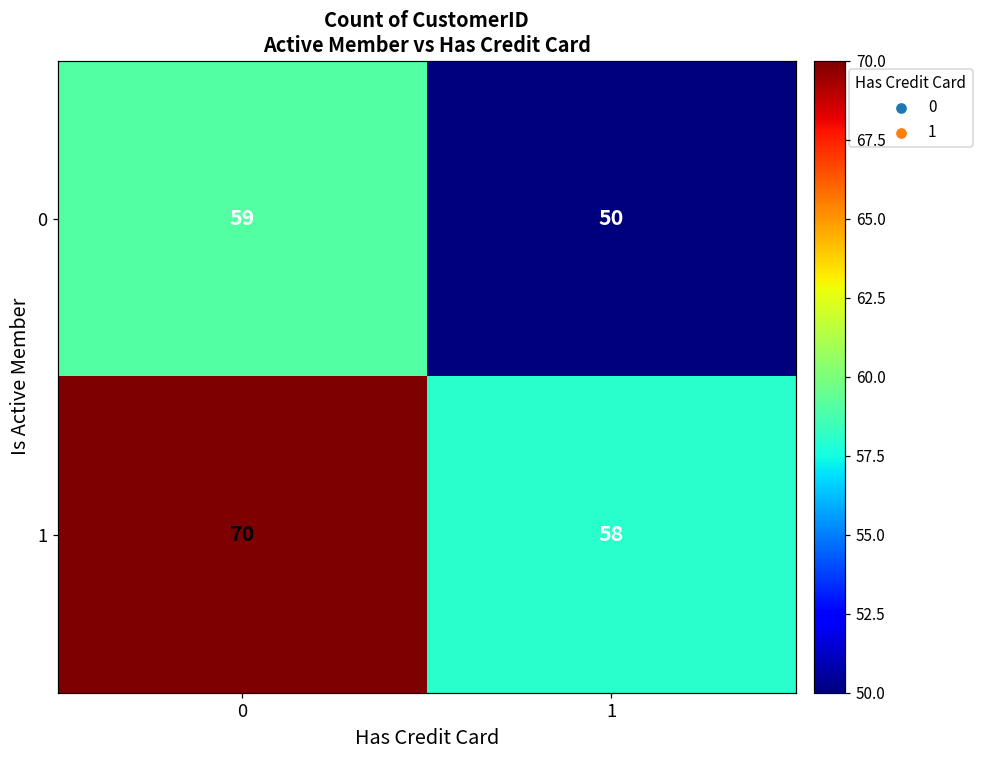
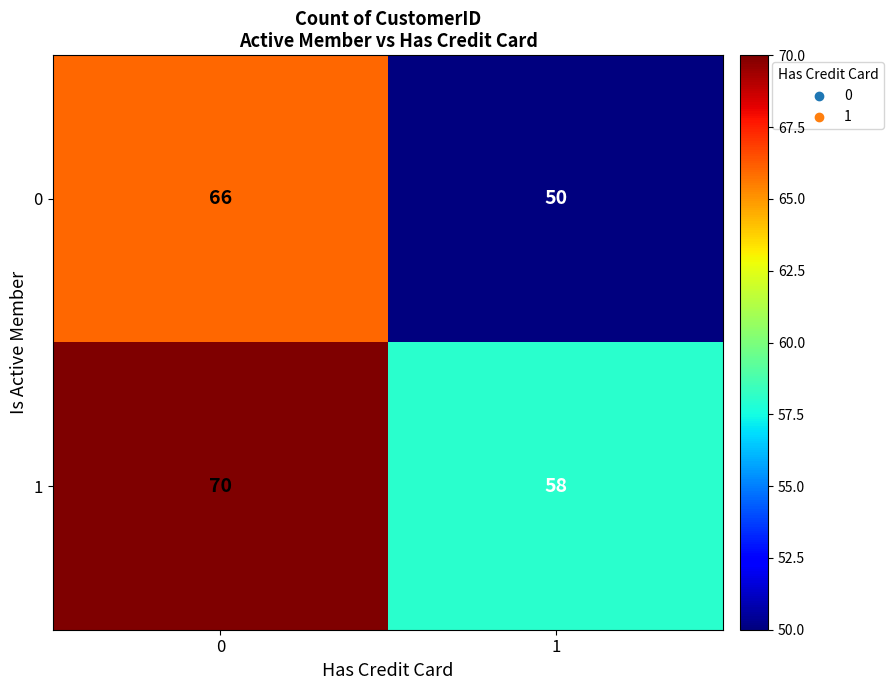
  {
    "0": {
-     "0": 59,
+     "0": 66,
      "1": 50
    },
    "1": {
      "0": 70,
      "1": 58
    }
  }
